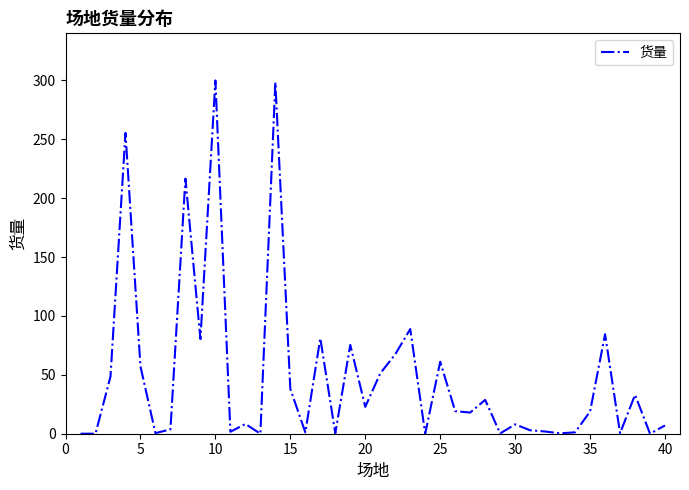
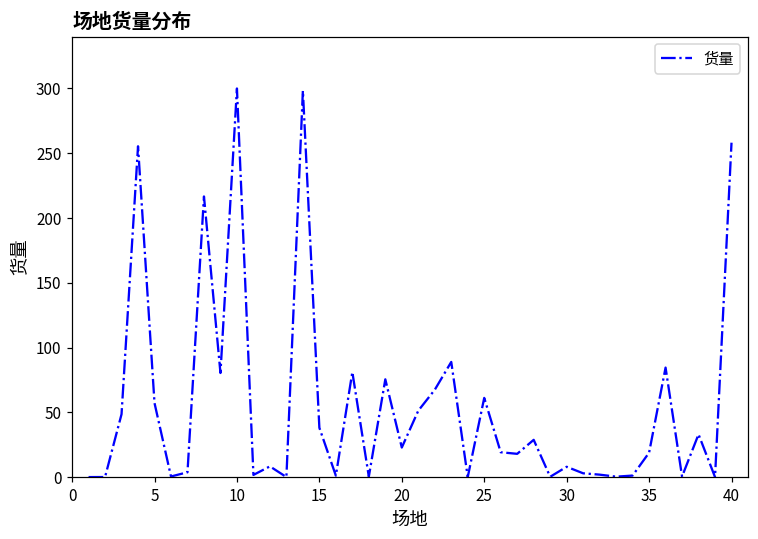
  {
    "5": 57,
    "10": 300,
    "15": 38,
    "20": 23,
    "25": 61,
    "30": 8,
    "35": 19,
-   "40": 7
+   "40": 258
  }
